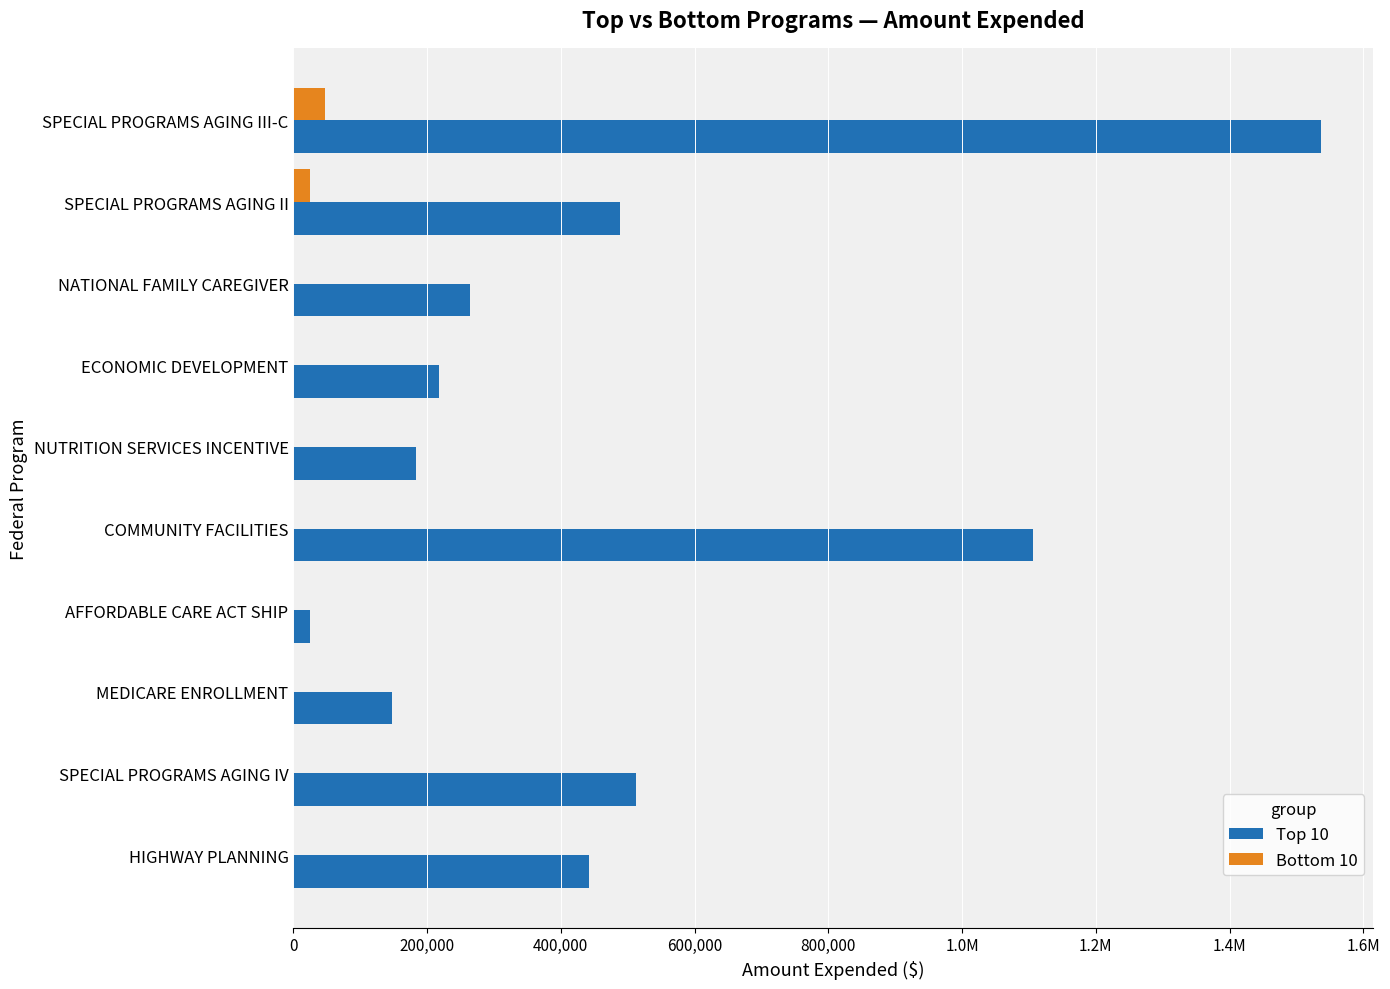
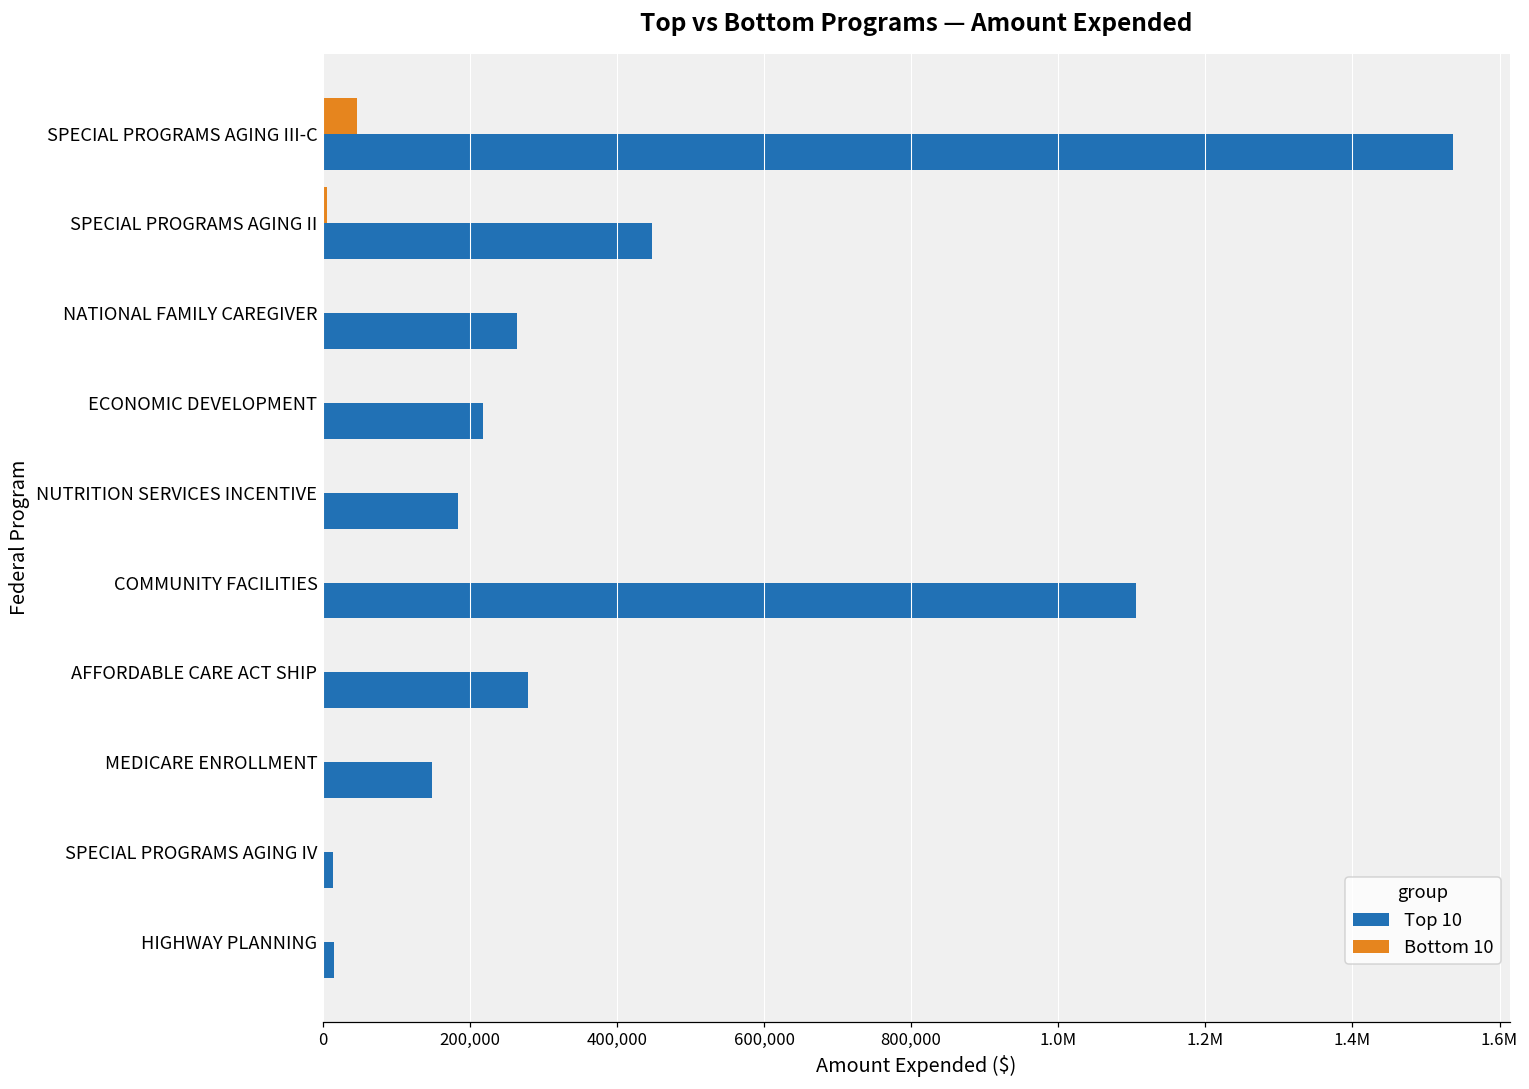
  {
    "Top 10": {
      "SPECIAL PROGRAMS AGING III-C": "1,540,000",
-     "SPECIAL PROGRAMS AGING II": "490,000",
+     "SPECIAL PROGRAMS AGING II": "450,000",
      "NATIONAL FAMILY CAREGIVER": "260,000",
      "ECONOMIC DEVELOPMENT": "220,000",
      "NUTRITION SERVICES INCENTIVE": "180,000",
      "COMMUNITY FACILITIES": "1,110,000",
-     "AFFORDABLE CARE ACT SHIP": "20,000",
+     "AFFORDABLE CARE ACT SHIP": "280,000",
      "MEDICARE ENROLLMENT": "150,000",
-     "SPECIAL PROGRAMS AGING IV": "510,000",
-     "HIGHWAY PLANNING": "440,000"
+     "SPECIAL PROGRAMS AGING IV": "10,000",
+     "HIGHWAY PLANNING": "20,000"
    },
    "Bottom 10": {
      "SPECIAL PROGRAMS AGING III-C": "50,000",
-     "SPECIAL PROGRAMS AGING II": "20,000",
+     "SPECIAL PROGRAMS AGING II": "10,000",
      "NATIONAL FAMILY CAREGIVER": "0",
      "ECONOMIC DEVELOPMENT": "0",
      "NUTRITION SERVICES INCENTIVE": "0",
      "COMMUNITY FACILITIES": "0",
      "AFFORDABLE CARE ACT SHIP": "0",
      "MEDICARE ENROLLMENT": "0",
      "SPECIAL PROGRAMS AGING IV": "0",
      "HIGHWAY PLANNING": "0"
    }
  }
